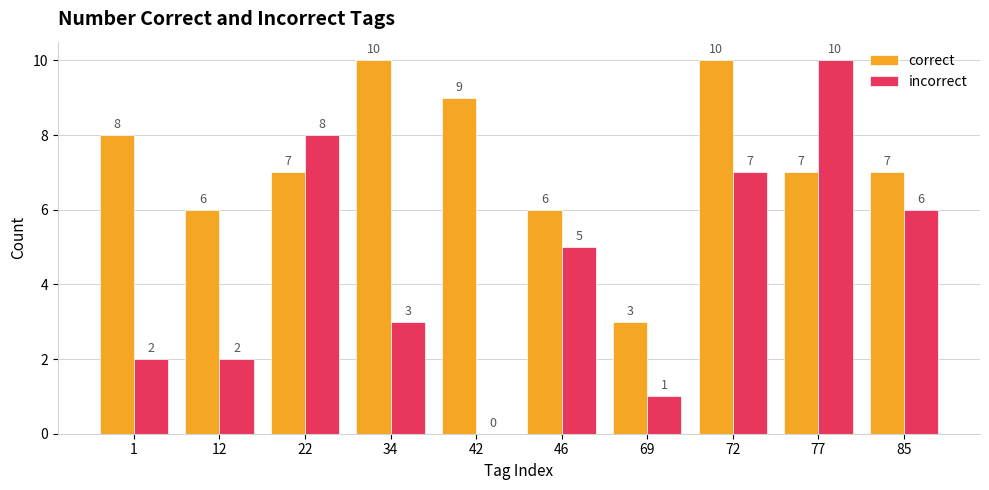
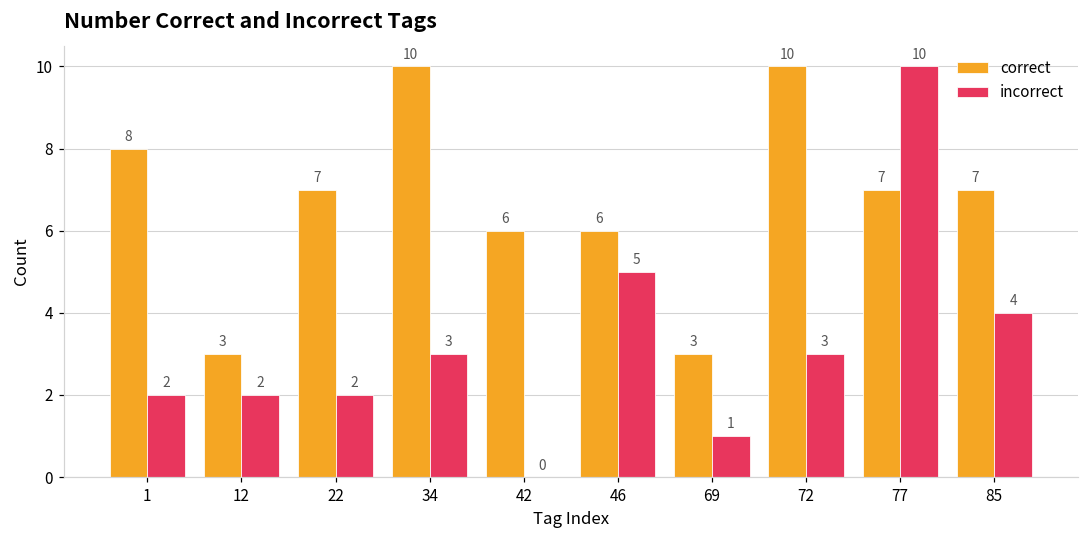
  {
    "correct": {
      "1": 8,
-     "12": 6,
+     "12": 3,
      "22": 7,
      "34": 10,
-     "42": 9,
+     "42": 6,
      "46": 6,
      "69": 3,
      "72": 10,
      "77": 7,
      "85": 7
    },
    "incorrect": {
      "1": 2,
      "12": 2,
-     "22": 8,
+     "22": 2,
      "34": 3,
      "42": 0,
      "46": 5,
      "69": 1,
-     "72": 7,
+     "72": 3,
      "77": 10,
-     "85": 6
+     "85": 4
    }
  }
